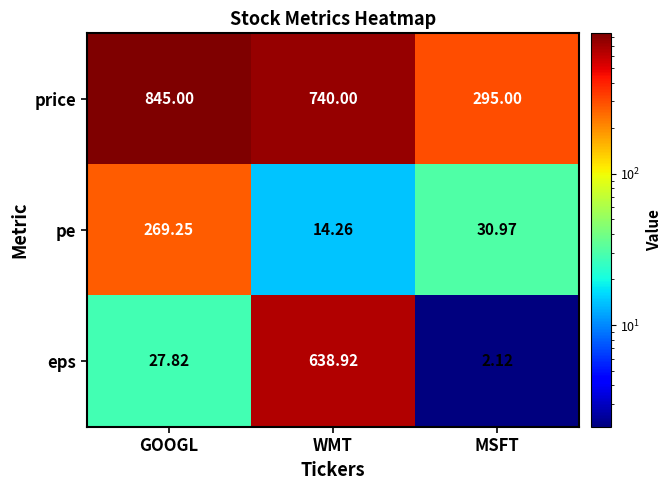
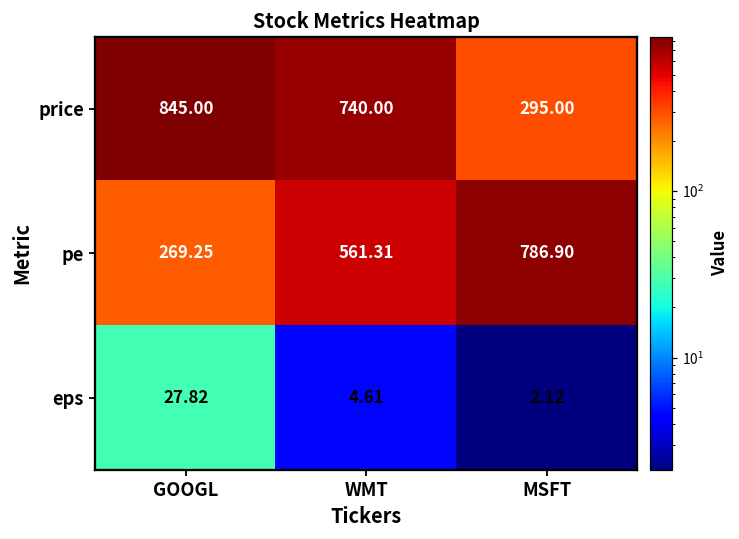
  {
    "price": {
      "GOOGL": 845.00,
      "WMT": 740.00,
      "MSFT": 295.00
    },
    "pe": {
      "GOOGL": 269.25,
-     "WMT": 14.26,
-     "MSFT": 30.97
+     "WMT": 561.31,
+     "MSFT": 786.90
    },
    "eps": {
      "GOOGL": 27.82,
-     "WMT": 638.92,
+     "WMT": 4.61,
      "MSFT": 2.12
    }
  }
